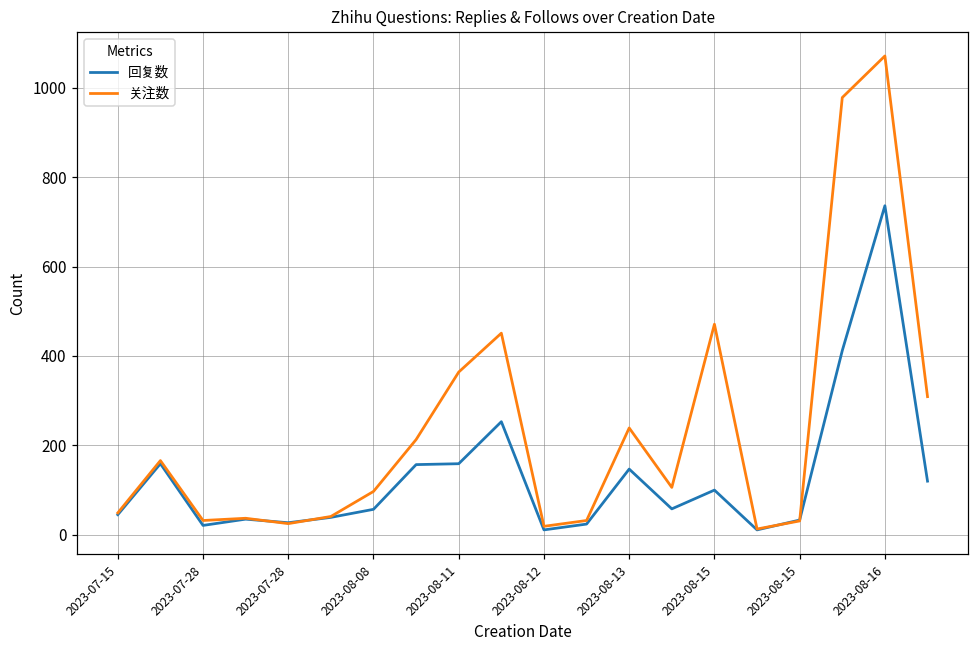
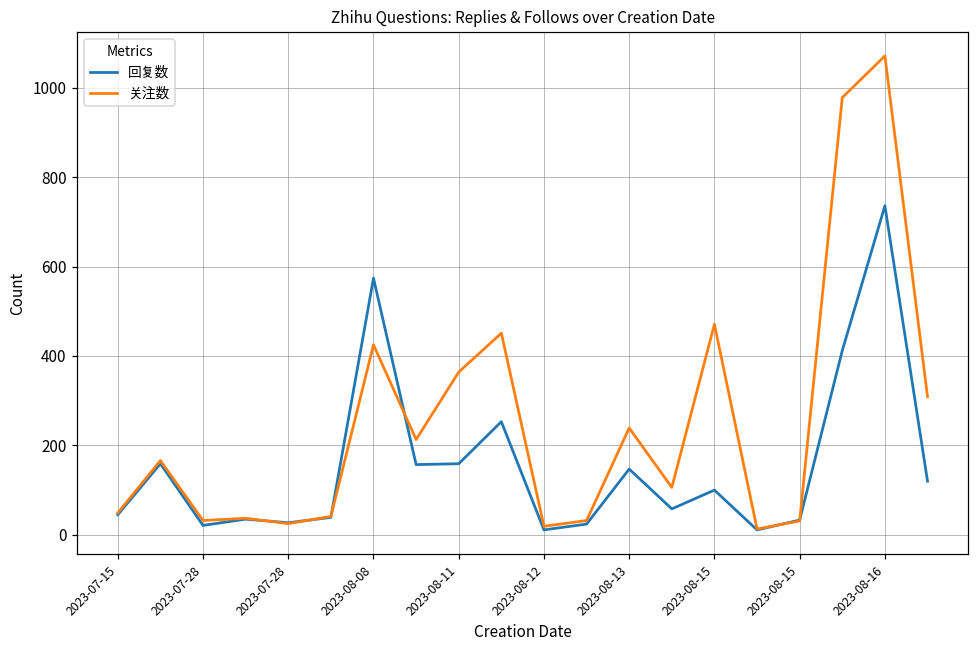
  {
    "回复数": {
-     "2023-08-08": 60,
+     "2023-08-08": 570,
      "2023-08-12": 10
    },
    "关注数": {
-     "2023-08-08": 100,
+     "2023-08-08": 430,
      "2023-08-12": 20
    }
  }
